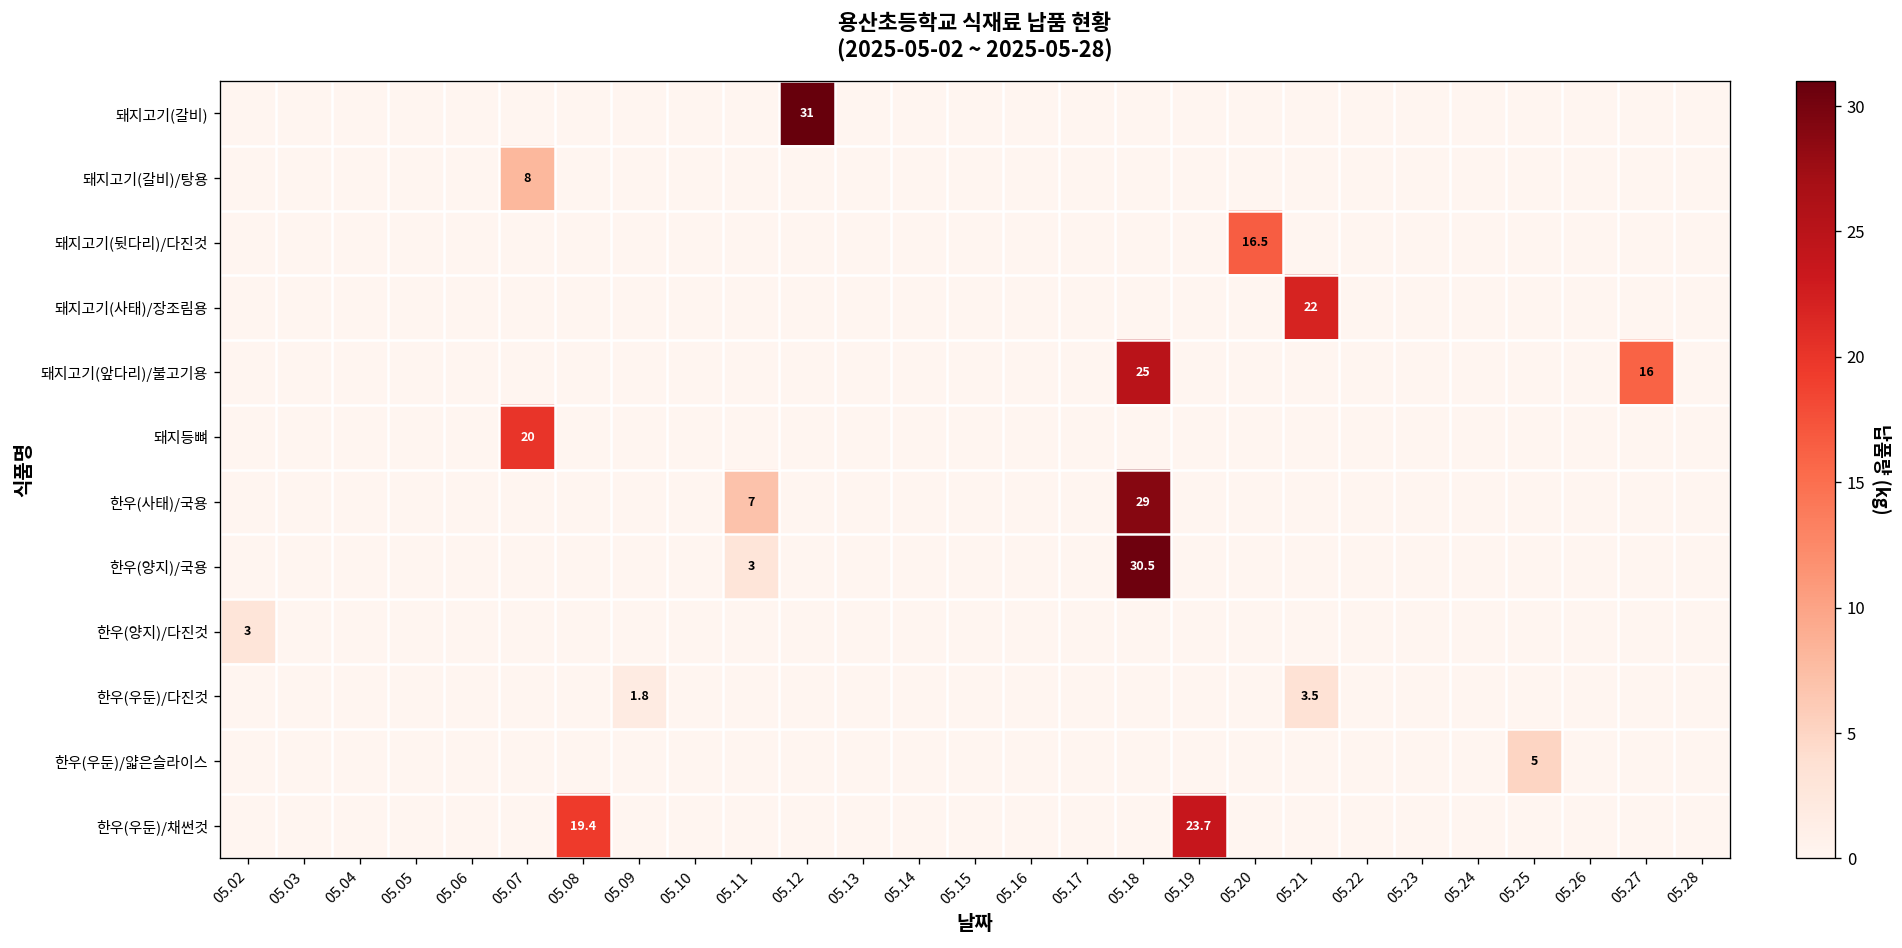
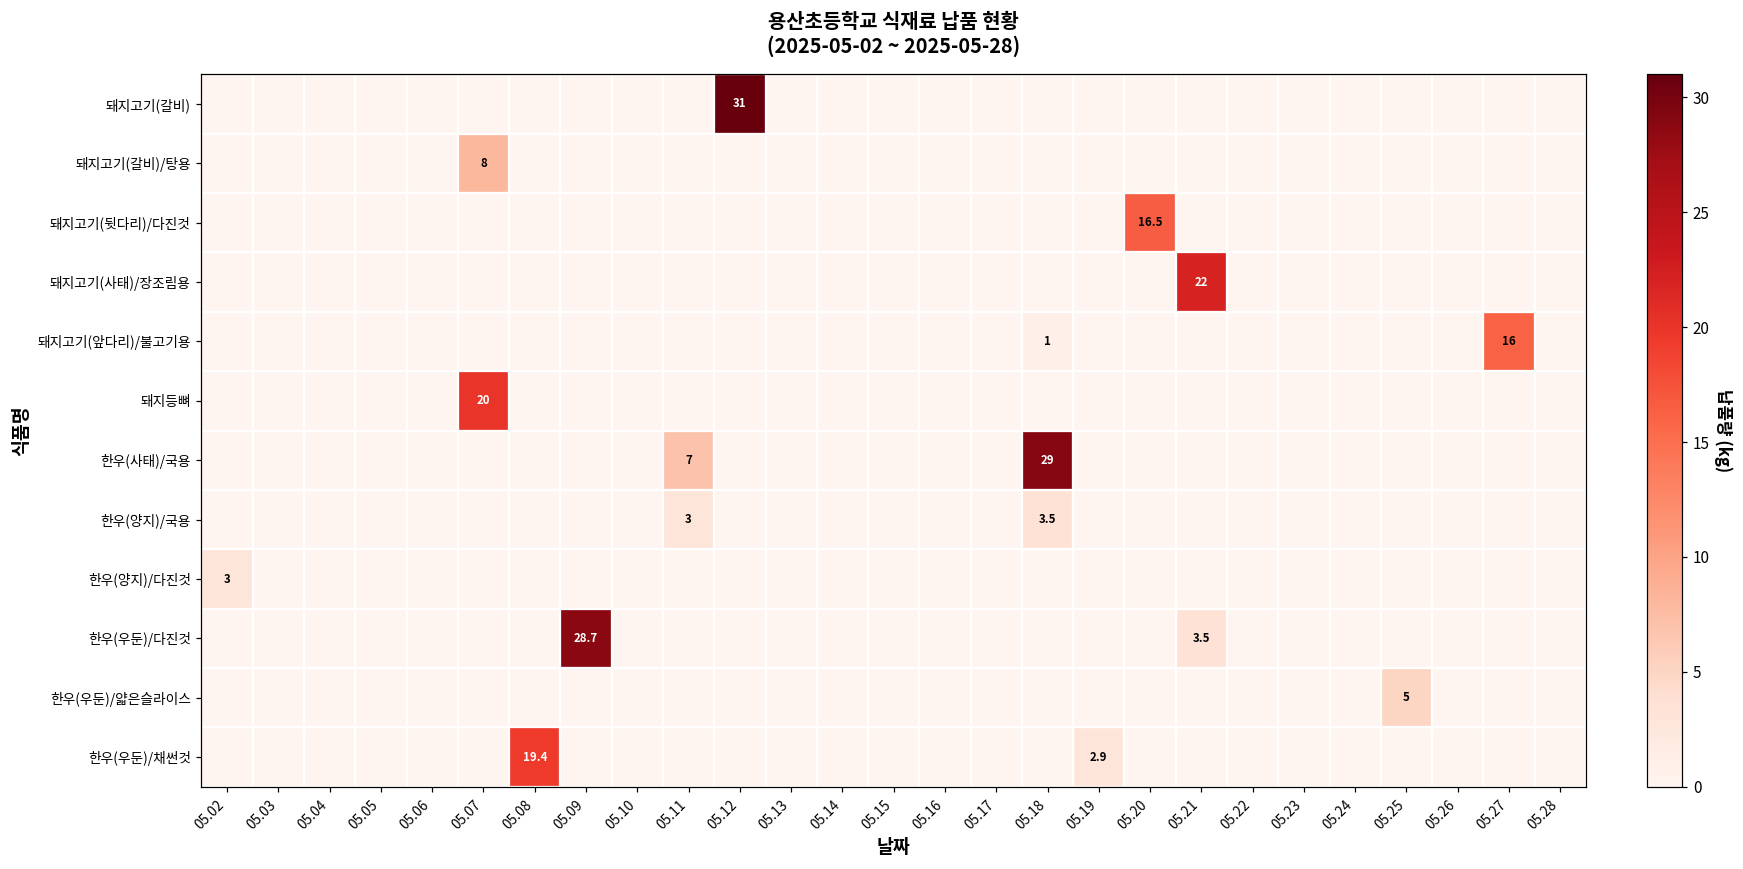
  {
    "돼지고기(갈비)": {
      "05.12": 31
    },
    "돼지고기(갈비)/탕용": {
      "05.07": 8
    },
    "돼지고기(뒷다리)/다진것": {
      "05.20": 16.5
    },
    "돼지고기(사태)/장조림용": {
      "05.21": 22
    },
    "돼지고기(앞다리)/불고기용": {
-     "05.18": 25,
+     "05.18": 1,
      "05.27": 16
    },
    "돼지등뼈": {
      "05.07": 20
    },
    "한우(사태)/국용": {
      "05.11": 7,
      "05.18": 29
    },
    "한우(양지)/국용": {
      "05.11": 3,
-     "05.18": 30.5
+     "05.18": 3.5
    },
    "한우(양지)/다진것": {
      "05.02": 3
    },
    "한우(우둔)/다진것": {
-     "05.09": 1.8,
+     "05.09": 28.7,
      "05.21": 3.5
    },
    "한우(우둔)/얇은슬라이스": {
      "05.25": 5
    },
    "한우(우둔)/채썬것": {
      "05.08": 19.4,
-     "05.19": 23.7
+     "05.19": 2.9
    }
  }
